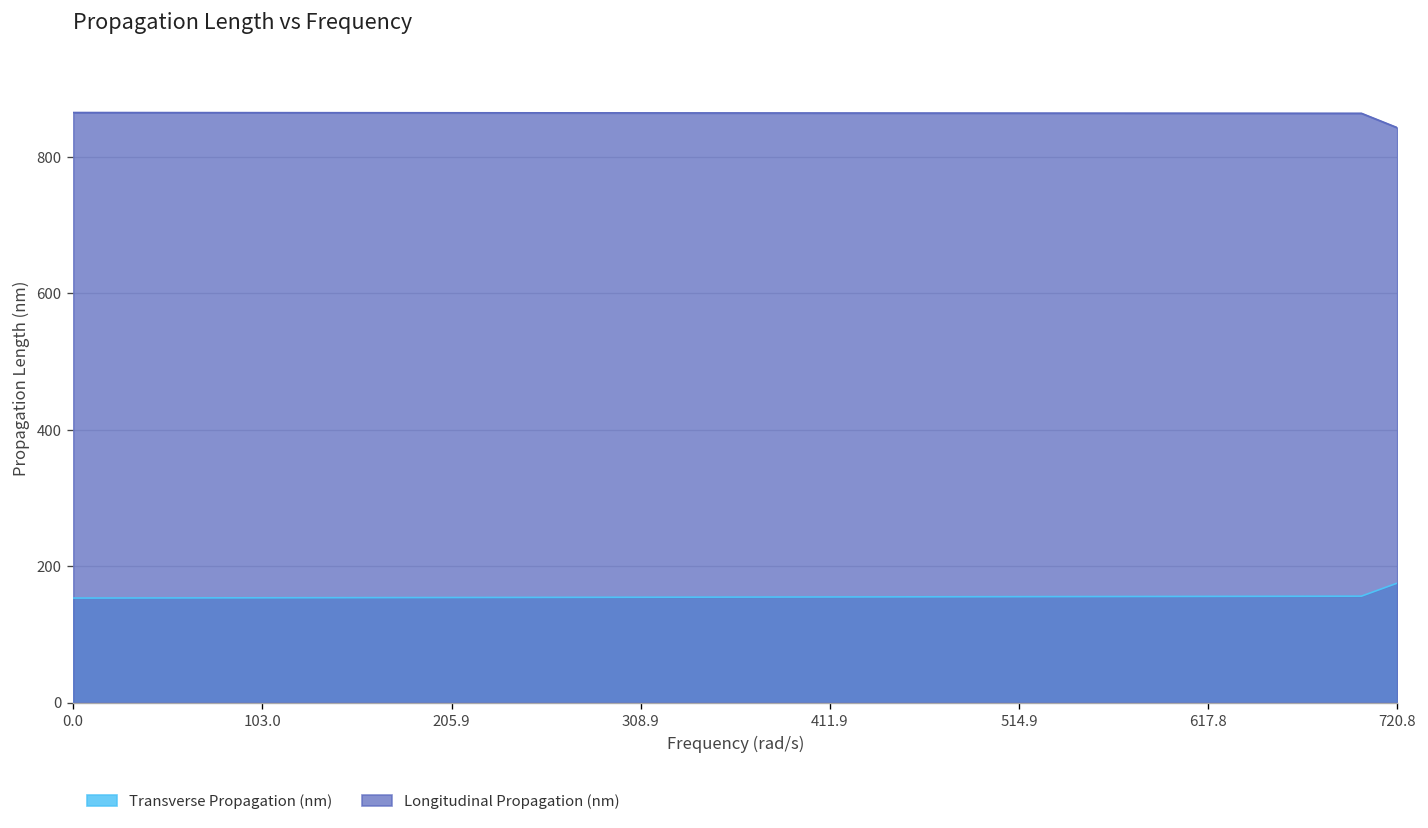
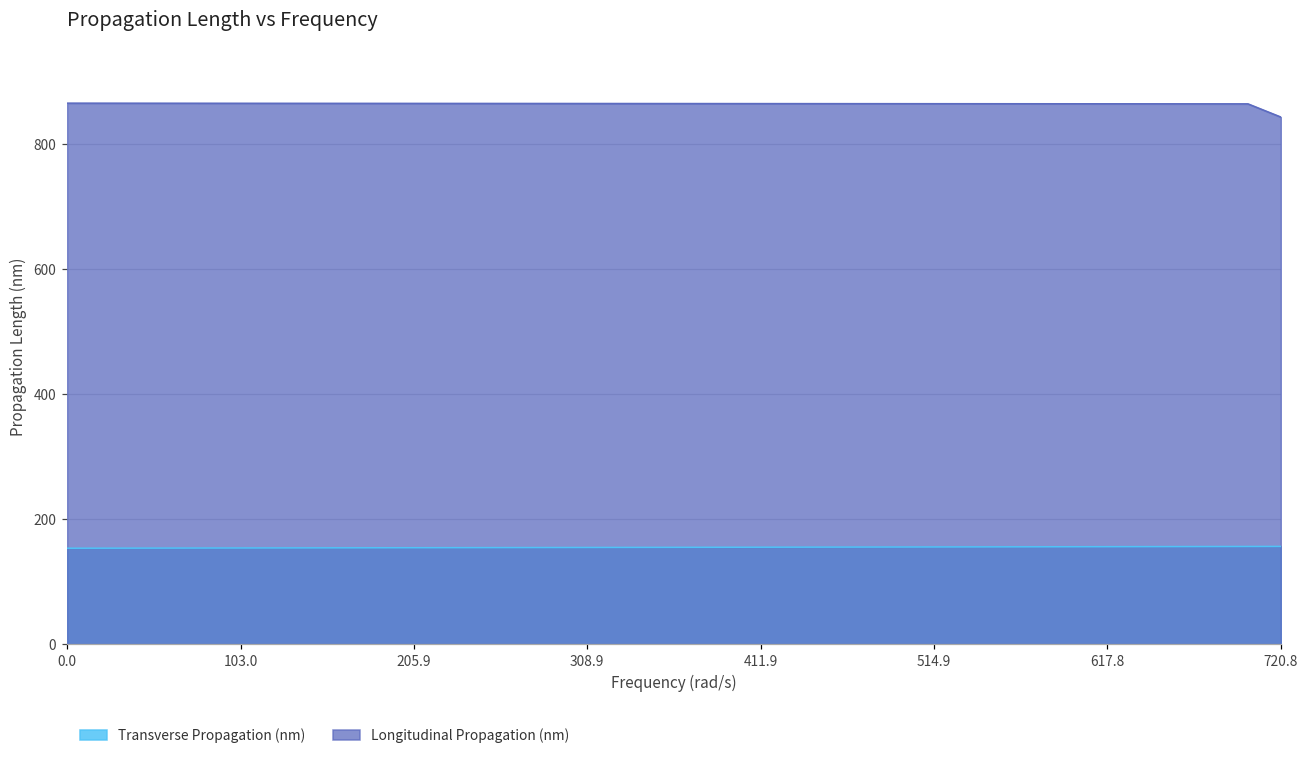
  {
    "Transverse Propagation (nm)": {
      "0.0": 150,
-     "720.8": 180
+     "720.8": 160
    },
    "Longitudinal Propagation (nm)": {
      "0.0": 870,
      "720.8": 840
    }
  }
